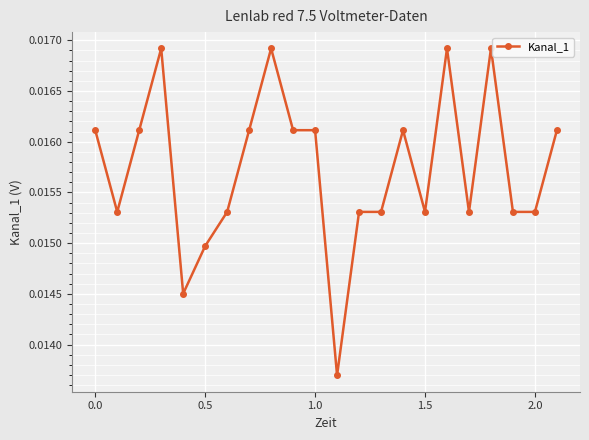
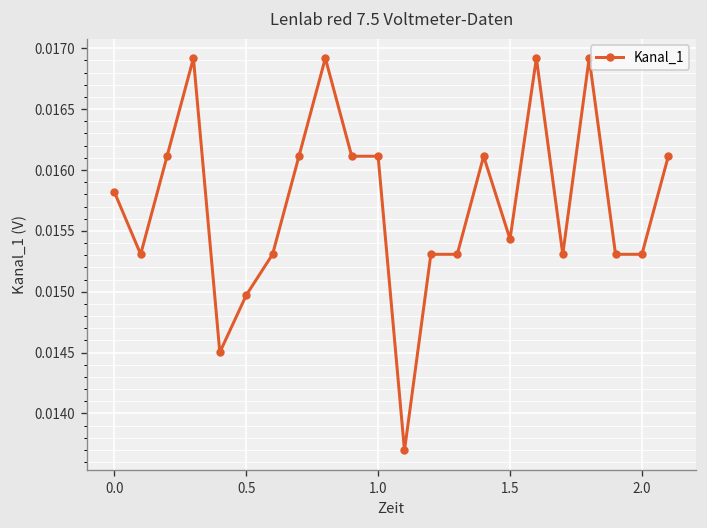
  {
-   "0.0": 0.01611,
+   "0.0": 0.01582,
    "0.5": 0.01497,
    "1.0": 0.01611,
-   "1.5": 0.01531,
+   "1.5": 0.01543,
    "2.0": 0.01531
  }
